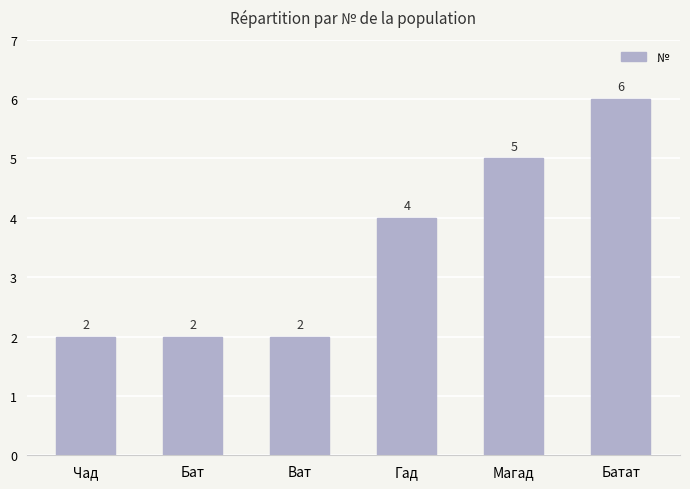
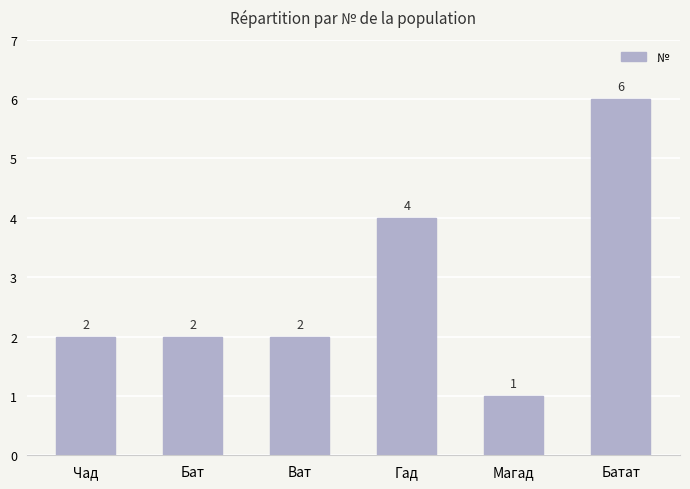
  {
    "Чад": 2,
    "Бат": 2,
    "Ват": 2,
    "Гад": 4,
-   "Магад": 5,
+   "Магад": 1,
    "Батат": 6
  }
